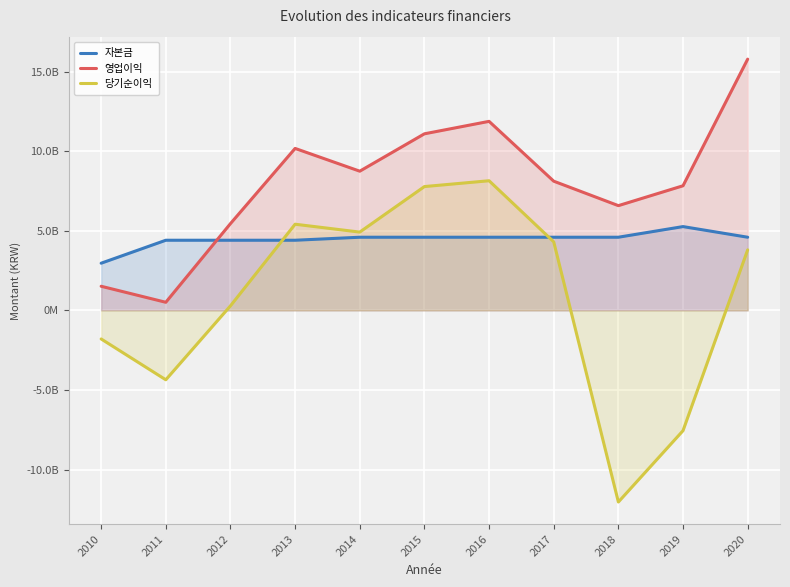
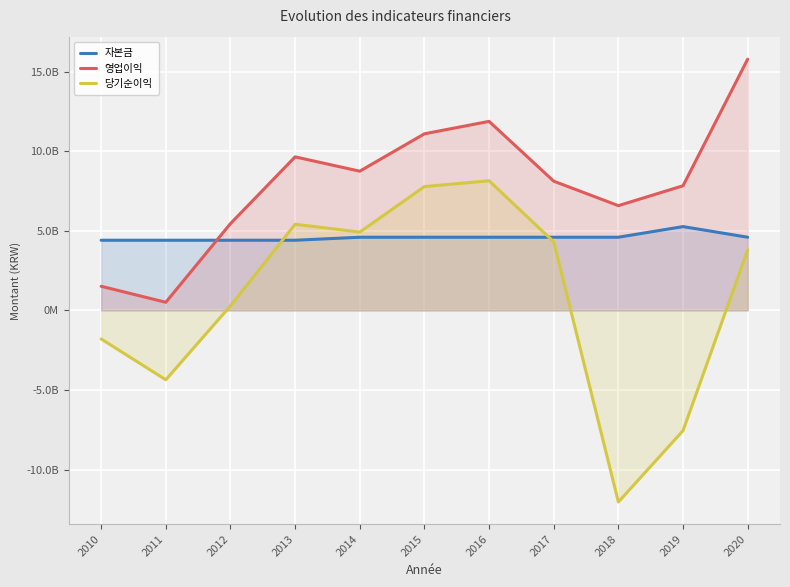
  {
    "자본금": {
-     "2010": 3000000000,
+     "2010": 4400000000,
      "2011": 4400000000,
      "2012": 4400000000,
      "2013": 4400000000,
      "2014": 4600000000,
      "2015": 4600000000,
      "2016": 4600000000,
      "2017": 4600000000,
      "2018": 4600000000,
      "2019": 5300000000,
      "2020": 4600000000
    },
    "영업이익": {
      "2010": 1500000000,
      "2011": 500000000,
      "2012": 5500000000,
-     "2013": 10200000000,
+     "2013": 9600000000,
      "2014": 8700000000,
      "2015": 11100000000,
      "2016": 11900000000,
      "2017": 8100000000,
      "2018": 6600000000,
      "2019": 7800000000,
      "2020": 15800000000
    }
  }
